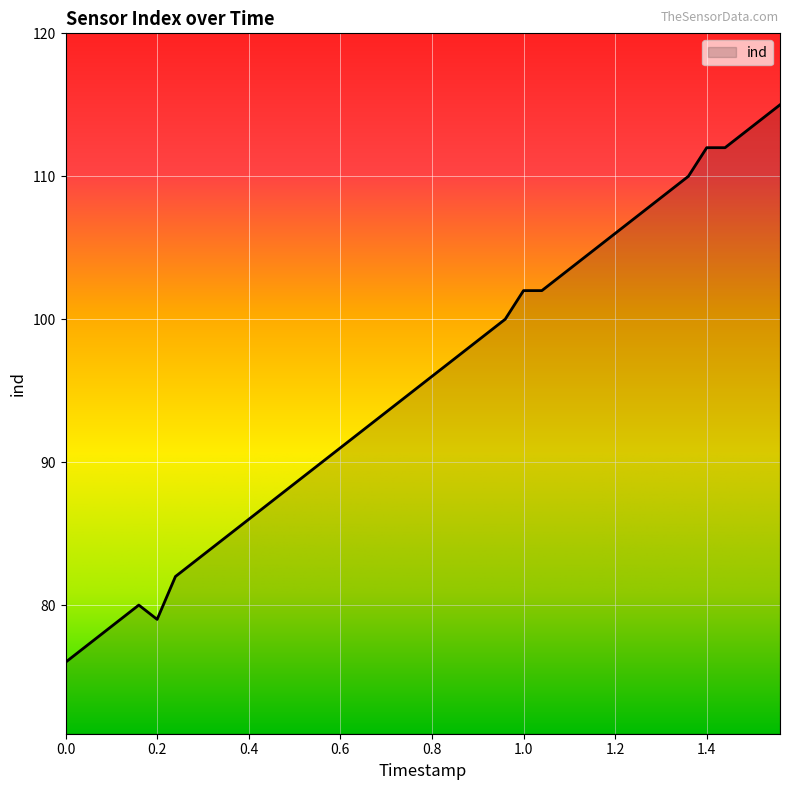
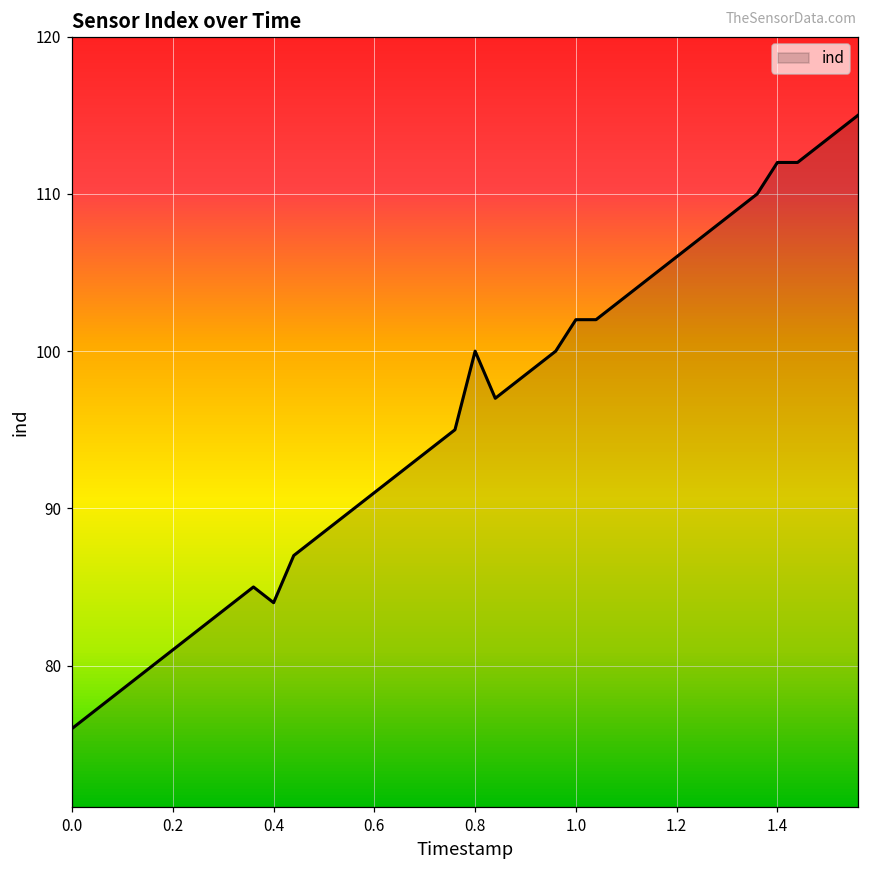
  {
    "0.0": 76,
-   "0.2": 79,
-   "0.4": 86,
+   "0.2": 81,
+   "0.4": 84,
    "0.6": 91,
-   "0.8": 96,
+   "0.8": 100,
    "1.0": 102,
    "1.2": 106,
    "1.4": 112
  }
